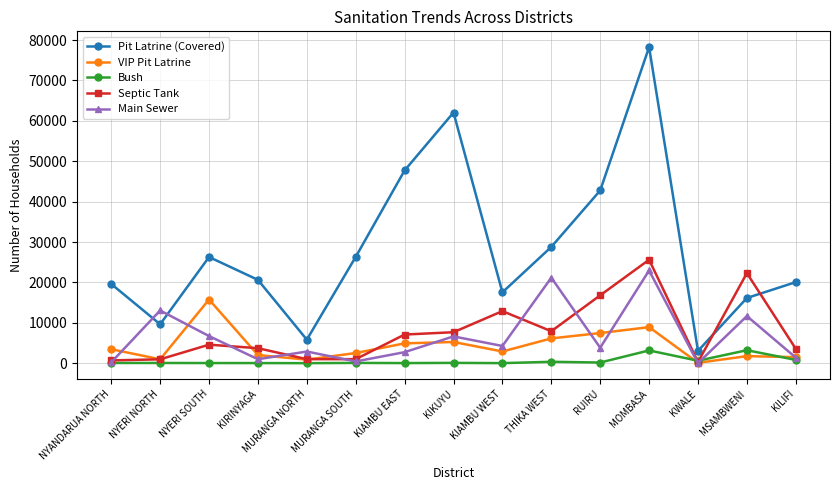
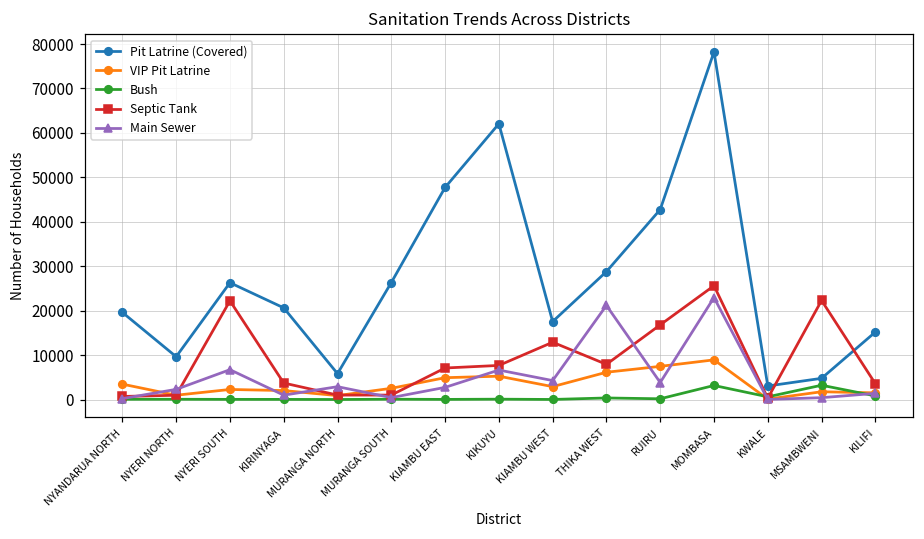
  {
    "Pit Latrine (Covered)": {
      "NYANDARUA NORTH": 20000,
      "NYERI NORTH": 10000,
      "NYERI SOUTH": 26000,
      "KIRINYAGA": 21000,
      "MURANGA NORTH": 6000,
      "MURANGA SOUTH": 26000,
      "KIAMBU EAST": 48000,
      "KIKUYU": 62000,
      "KIAMBU WEST": 18000,
      "THIKA WEST": 29000,
      "RUIRU": 43000,
      "MOMBASA": 78000,
      "KWALE": 3000,
-     "MSAMBWENI": 16000,
-     "KILIFI": 20000
+     "MSAMBWENI": 5000,
+     "KILIFI": 15000
    },
    "VIP Pit Latrine": {
      "NYANDARUA NORTH": 3000,
-     "NYERI SOUTH": 16000,
+     "NYERI SOUTH": 2000,
      "KIRINYAGA": 2000,
      "MURANGA SOUTH": 3000,
      "KIAMBU EAST": 5000,
      "KIKUYU": 5000,
      "KIAMBU WEST": 3000,
      "THIKA WEST": 6000,
      "RUIRU": 7000,
      "MOMBASA": 9000,
      "MSAMBWENI": 2000
    },
    "Bush": {
      "NYERI NORTH": 0,
      "NYERI SOUTH": 0,
      "KIRINYAGA": 0,
      "MURANGA NORTH": 0,
      "KIAMBU EAST": 0,
      "KIKUYU": 0,
      "KIAMBU WEST": 0,
      "THIKA WEST": 0,
      "RUIRU": 0,
      "MOMBASA": 3000,
      "MSAMBWENI": 3000
    },
    "Septic Tank": {
-     "NYERI SOUTH": 5000,
+     "NYERI SOUTH": 22000,
      "KIRINYAGA": 4000,
      "KIAMBU EAST": 7000,
      "KIKUYU": 8000,
      "KIAMBU WEST": 13000,
      "THIKA WEST": 8000,
      "RUIRU": 17000,
      "MOMBASA": 26000,
      "MSAMBWENI": 22000,
      "KILIFI": 4000
    },
    "Main Sewer": {
-     "NYERI NORTH": 13000,
+     "NYERI NORTH": 2000,
      "NYERI SOUTH": 7000,
      "KIRINYAGA": 1000,
      "MURANGA NORTH": 3000,
      "KIAMBU EAST": 3000,
      "KIKUYU": 7000,
      "KIAMBU WEST": 4000,
      "THIKA WEST": 21000,
      "RUIRU": 4000,
      "MOMBASA": 23000,
-     "MSAMBWENI": 12000
+     "MSAMBWENI": 0
    }
  }
